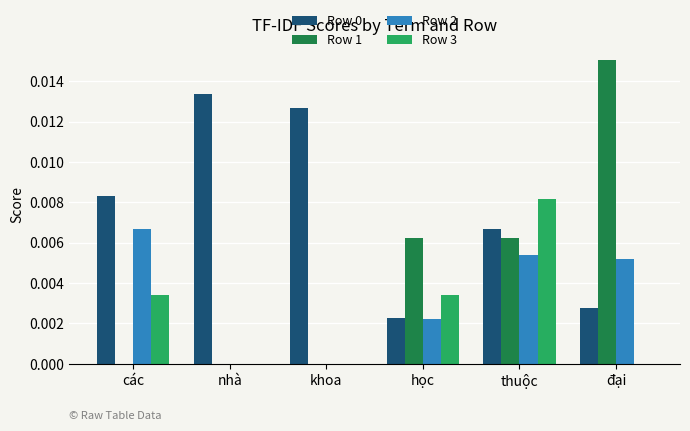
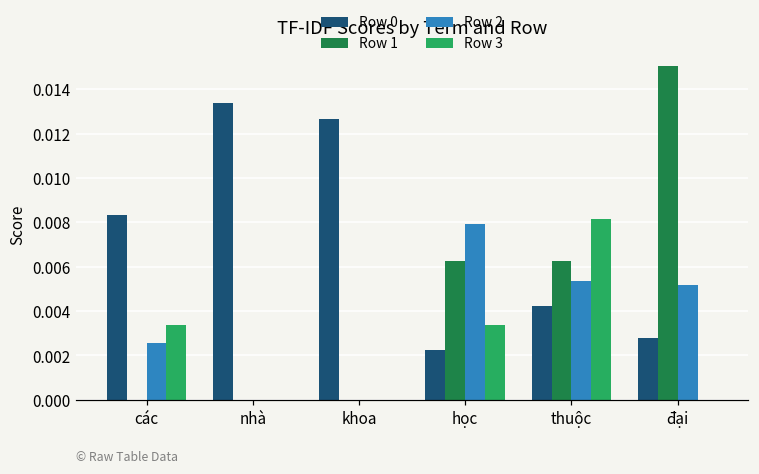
  {
    "Row 0": {
      "các": 0.0083,
      "nhà": 0.0134,
      "khoa": 0.0127,
      "học": 0.0022,
-     "thuộc": 0.0067,
+     "thuộc": 0.0042,
      "đại": 0.0028
    },
    "Row 2": {
-     "các": 0.0067,
+     "các": 0.0026,
      "nhà": 0.0000,
      "khoa": 0.0000,
-     "học": 0.0022,
+     "học": 0.0079,
      "thuộc": 0.0054,
      "đại": 0.0052
    }
  }
